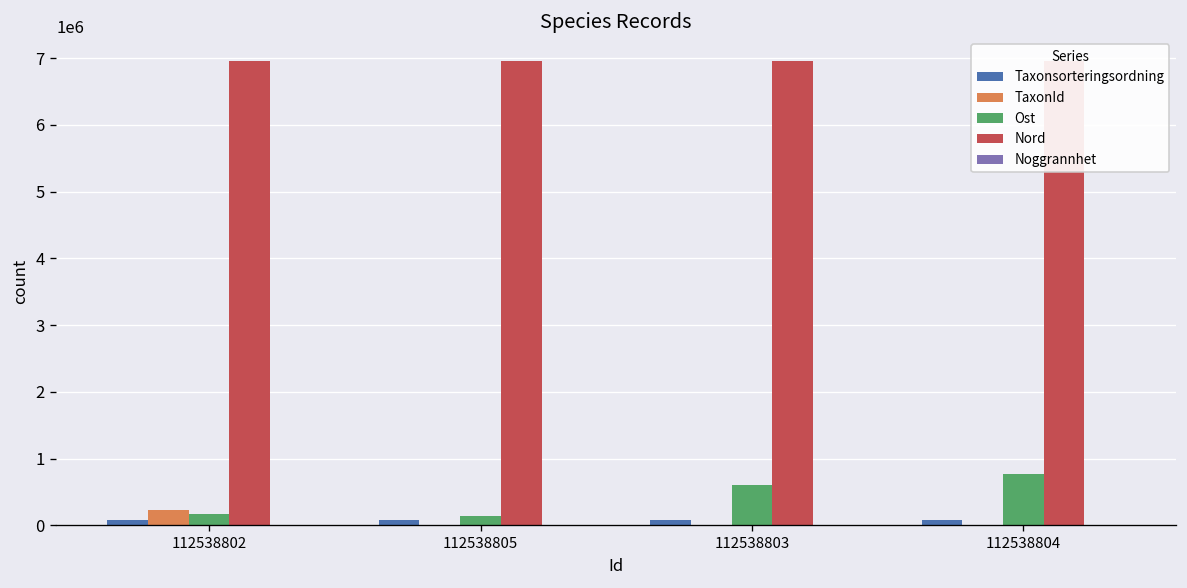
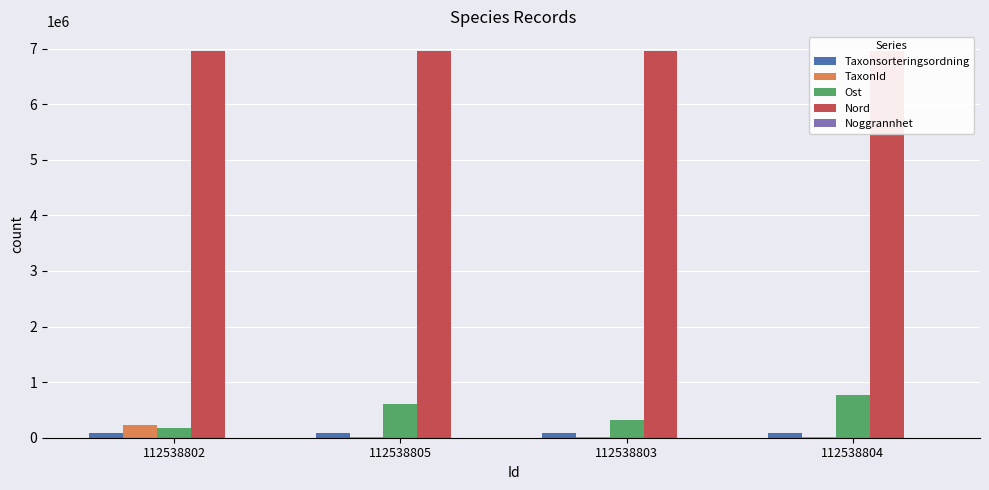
  {
    "Ost": {
      "112538802": 200000,
-     "112538805": 100000,
-     "112538803": 600000,
+     "112538805": 600000,
+     "112538803": 300000,
      "112538804": 800000
    }
  }
